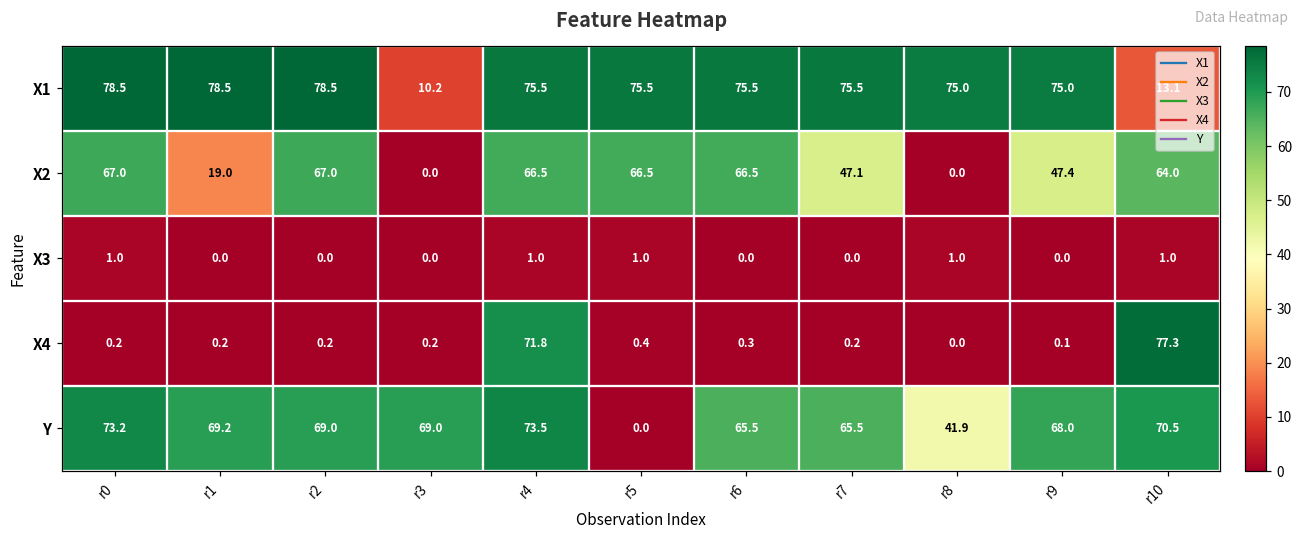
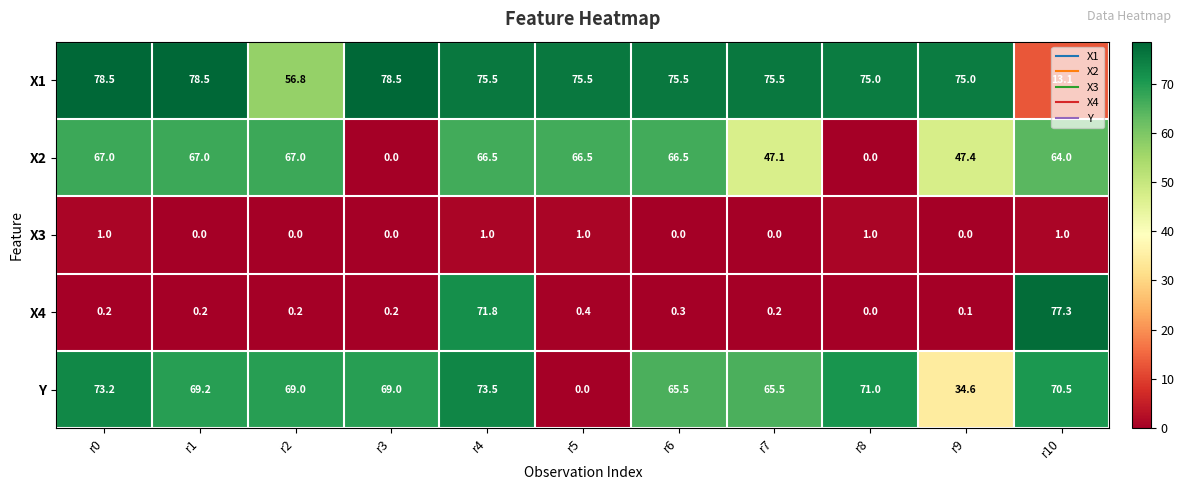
  {
    "X1": {
      "r0": 78.5,
      "r1": 78.5,
-     "r2": 78.5,
-     "r3": 10.2,
+     "r2": 56.8,
+     "r3": 78.5,
      "r4": 75.5,
      "r5": 75.5,
      "r6": 75.5,
      "r7": 75.5,
      "r8": 75.0,
      "r9": 75.0
    },
    "X2": {
      "r0": 67.0,
-     "r1": 19.0,
+     "r1": 67.0,
      "r2": 67.0,
      "r3": 0.0,
      "r4": 66.5,
      "r5": 66.5,
      "r6": 66.5,
      "r7": 47.1,
      "r8": 0.0,
      "r9": 47.4,
      "r10": 64.0
    },
    "X3": {
      "r0": 1.0,
      "r1": 0.0,
      "r2": 0.0,
      "r3": 0.0,
      "r4": 1.0,
      "r5": 1.0,
      "r6": 0.0,
      "r7": 0.0,
      "r8": 1.0,
      "r9": 0.0,
      "r10": 1.0
    },
    "X4": {
      "r0": 0.2,
      "r1": 0.2,
      "r2": 0.2,
      "r3": 0.2,
      "r4": 71.8,
      "r5": 0.4,
      "r6": 0.3,
      "r7": 0.2,
      "r8": 0.0,
      "r9": 0.1,
      "r10": 77.3
    },
    "Y": {
      "r0": 73.2,
      "r1": 69.2,
      "r2": 69.0,
      "r3": 69.0,
      "r4": 73.5,
      "r5": 0.0,
      "r6": 65.5,
      "r7": 65.5,
-     "r8": 41.9,
-     "r9": 68.0,
+     "r8": 71.0,
+     "r9": 34.6,
      "r10": 70.5
    }
  }
